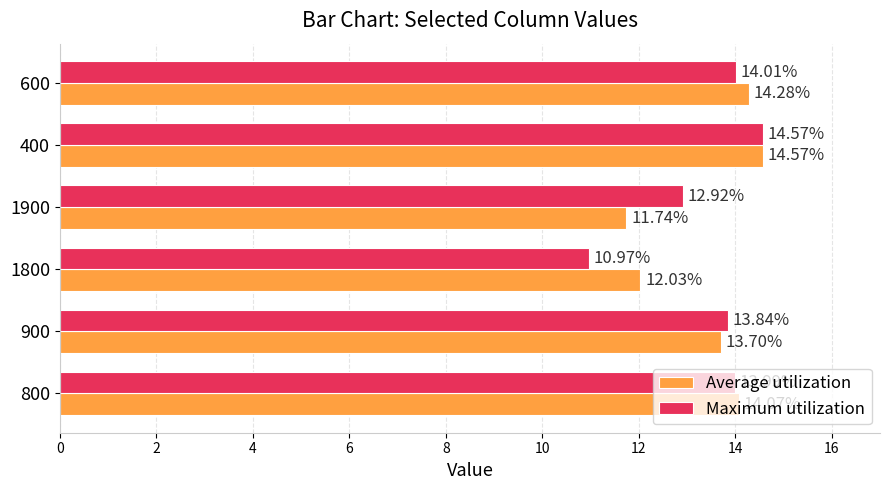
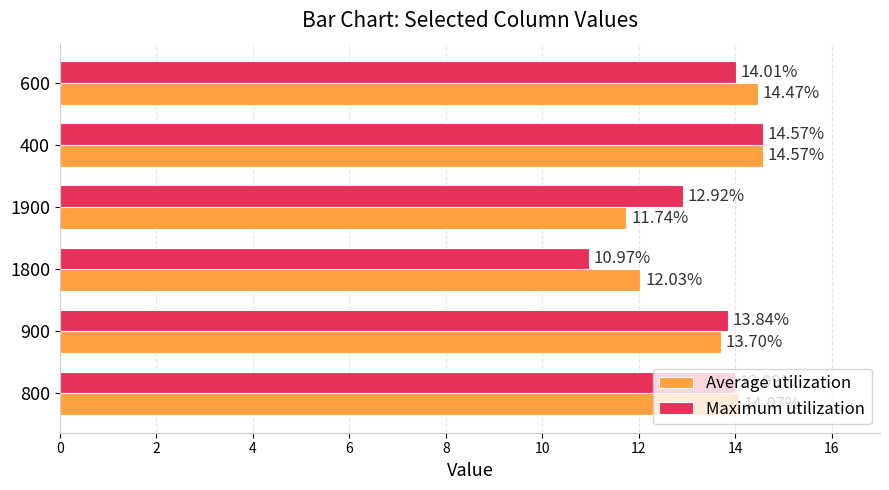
  {
    "Average utilization": {
-     "600": "14.28%",
+     "600": "14.47%",
      "400": "14.57%",
      "1900": "11.74%",
      "1800": "12.03%",
      "900": "13.70%"
    },
    "Maximum utilization": {
      "600": "14.01%",
      "400": "14.57%",
      "1900": "12.92%",
      "1800": "10.97%",
      "900": "13.84%"
    }
  }
